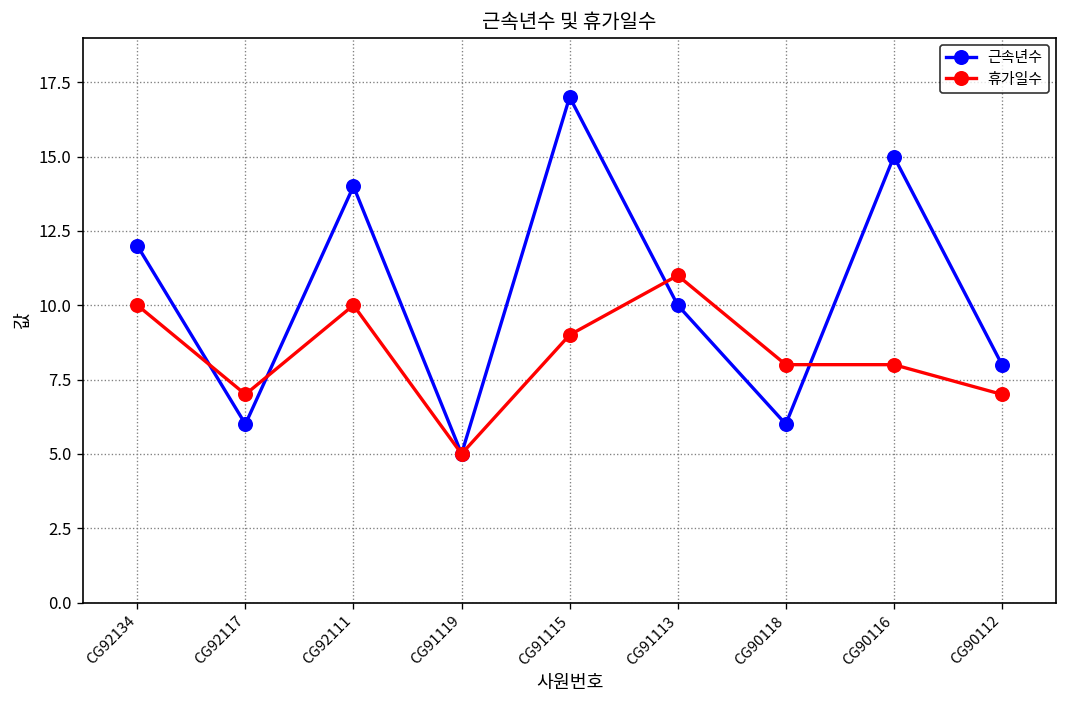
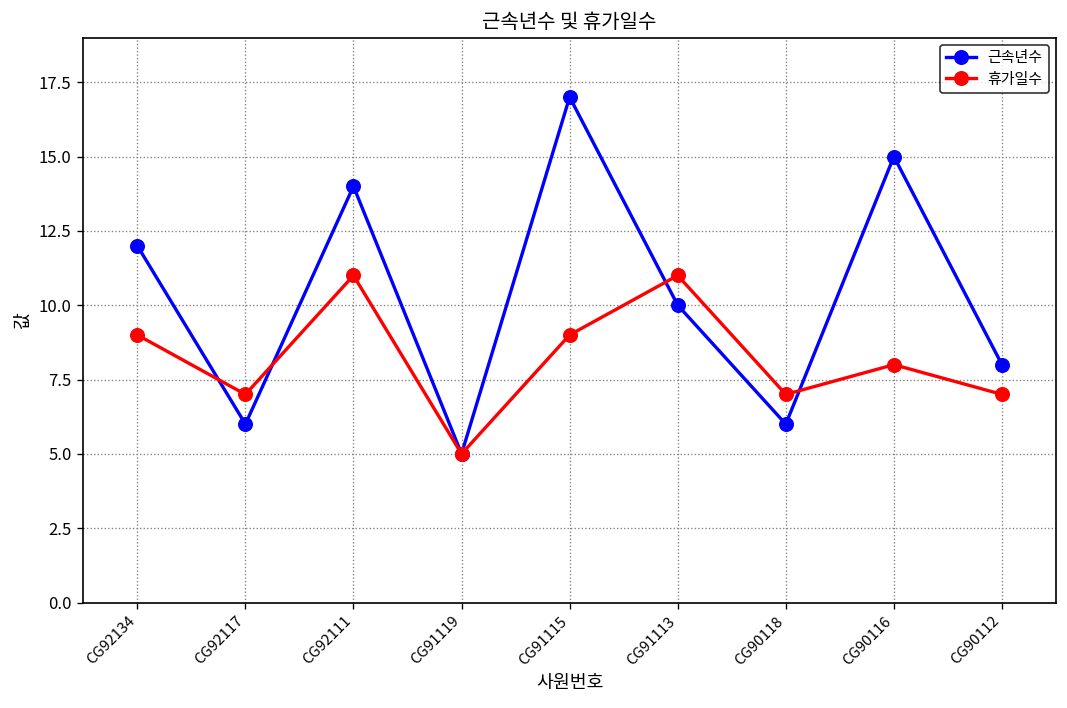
  {
    "근속년수": {
      "CG92134": 12,
      "CG92117": 6,
      "CG92111": 14,
      "CG91115": 17,
      "CG91113": 10,
      "CG90118": 6,
      "CG90116": 15,
      "CG90112": 8
    },
    "휴가일수": {
-     "CG92134": 10,
+     "CG92134": 9,
      "CG92117": 7,
-     "CG92111": 10,
+     "CG92111": 11,
      "CG91115": 9,
      "CG91113": 11,
-     "CG90118": 8,
+     "CG90118": 7,
      "CG90116": 8,
      "CG90112": 7
    }
  }
